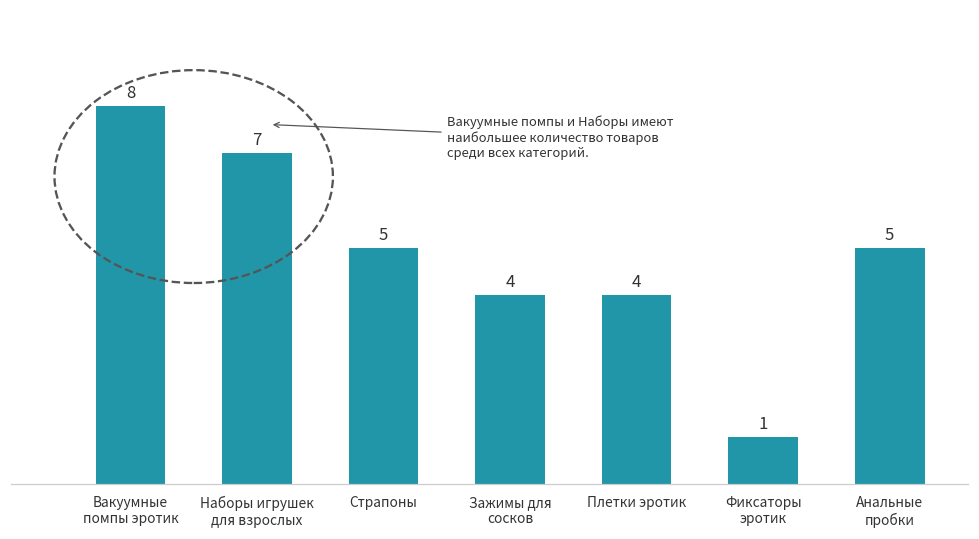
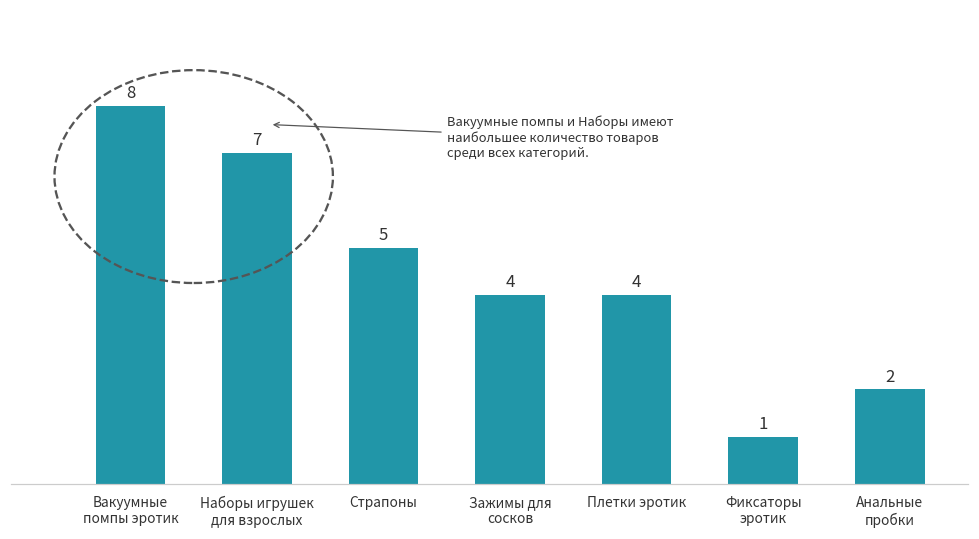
  {
    "Вакуумные помпы эротик": 8,
    "Наборы игрушек для взрослых": 7,
    "Страпоны": 5,
    "Зажимы для сосков": 4,
    "Плетки эротик": 4,
    "Фиксаторы эротик": 1,
-   "Анальные пробки": 5
+   "Анальные пробки": 2
  }
